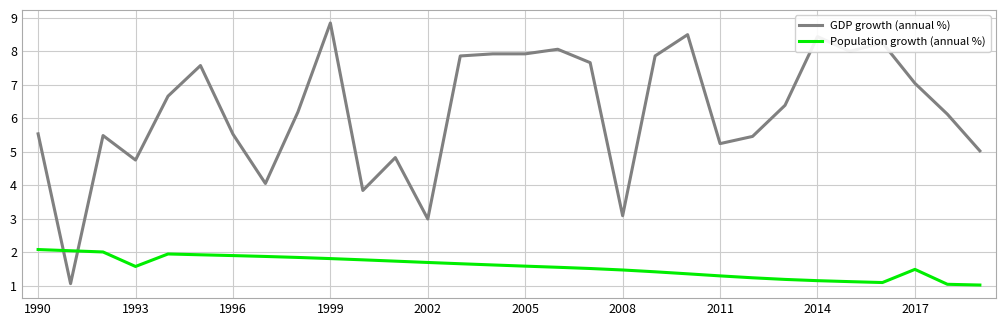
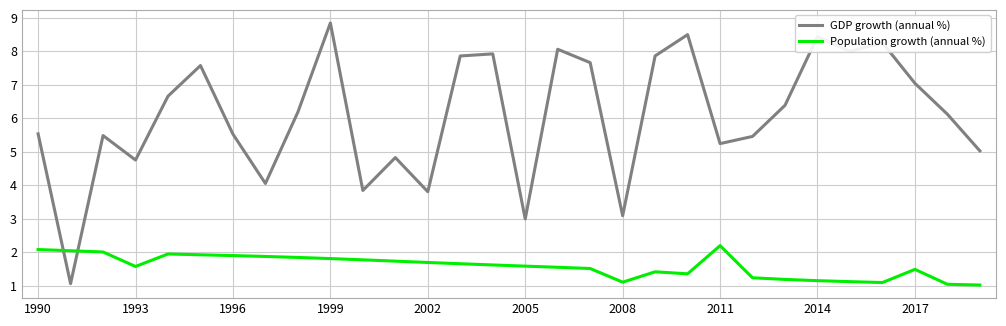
  {
    "GDP growth (annual %)": {
      "1990": 5.5,
      "1993": 4.8,
      "1996": 5.5,
      "1999": 8.8,
-     "2002": 3.0,
-     "2005": 7.9,
+     "2002": 3.8,
+     "2005": 3.0,
      "2008": 3.1,
      "2011": 5.2,
      "2017": 7.0
    },
    "Population growth (annual %)": {
      "1990": 2.1,
      "1993": 1.6,
      "1996": 1.9,
      "1999": 1.8,
      "2002": 1.7,
      "2005": 1.6,
-     "2008": 1.5,
-     "2011": 1.3,
+     "2008": 1.1,
+     "2011": 2.2,
      "2014": 1.1,
      "2017": 1.5
    }
  }
